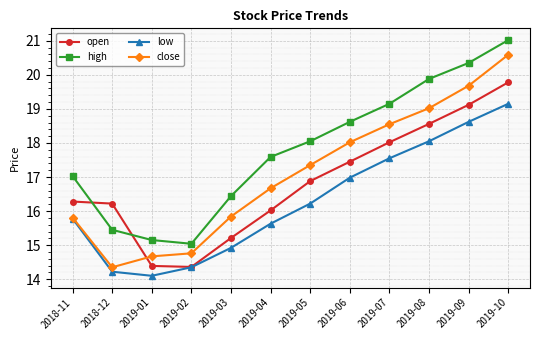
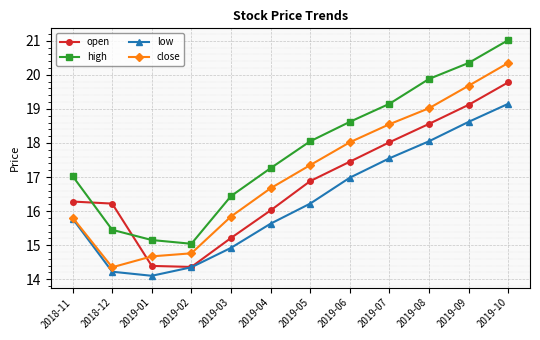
  {
    "open": {
      "2018-11": 16.3,
      "2018-12": 16.2,
      "2019-01": 14.4,
      "2019-03": 15.2,
      "2019-04": 16.0,
      "2019-05": 16.9,
      "2019-06": 17.5,
      "2019-07": 18.0,
      "2019-08": 18.6,
      "2019-09": 19.1,
      "2019-10": 19.8
    },
    "high": {
      "2018-11": 17.0,
      "2018-12": 15.5,
      "2019-01": 15.2,
      "2019-02": 15.0,
      "2019-03": 16.4,
-     "2019-04": 17.6,
+     "2019-04": 17.3,
      "2019-05": 18.1,
      "2019-06": 18.6,
      "2019-07": 19.2,
      "2019-08": 19.9,
      "2019-09": 20.4,
      "2019-10": 21.0
    },
    "low": {
      "2018-12": 14.2,
      "2019-01": 14.1,
      "2019-03": 14.9,
      "2019-04": 15.6,
      "2019-05": 16.2,
      "2019-06": 17.0,
      "2019-07": 17.6,
      "2019-08": 18.1,
      "2019-09": 18.6,
      "2019-10": 19.2
    },
    "close": {
      "2018-12": 14.4,
      "2019-01": 14.7,
      "2019-02": 14.8,
      "2019-03": 15.8,
      "2019-04": 16.7,
      "2019-05": 17.4,
      "2019-06": 18.0,
      "2019-07": 18.6,
      "2019-08": 19.0,
      "2019-09": 19.7,
-     "2019-10": 20.6
+     "2019-10": 20.4
    }
  }
